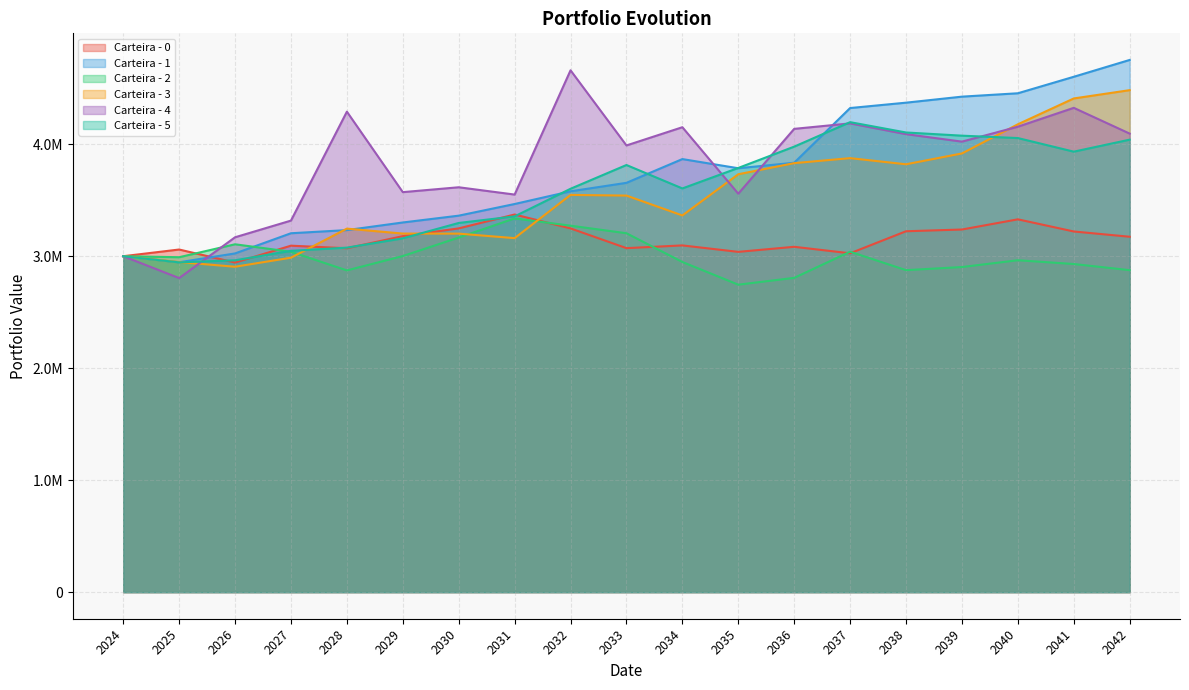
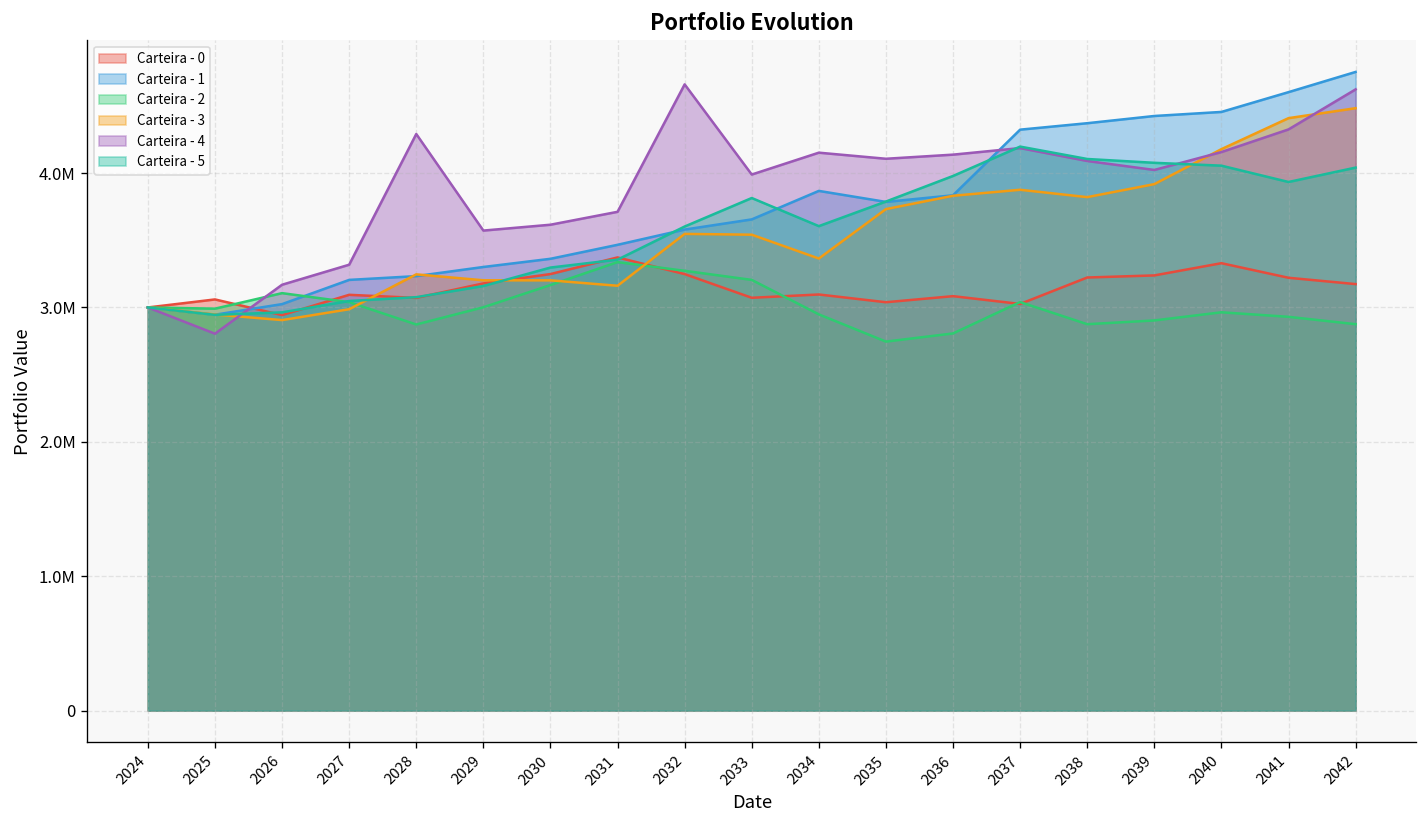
  {
    "Carteira - 4": {
      "2025": 2800000,
      "2026": 3170000,
      "2027": 3320000,
      "2028": 4290000,
      "2029": 3570000,
      "2030": 3620000,
-     "2031": 3550000,
+     "2031": 3710000,
      "2032": 4660000,
      "2033": 3990000,
      "2034": 4150000,
-     "2035": 3560000,
+     "2035": 4110000,
      "2036": 4140000,
      "2039": 4020000,
      "2041": 4330000,
-     "2042": 4090000
+     "2042": 4620000
    }
  }
